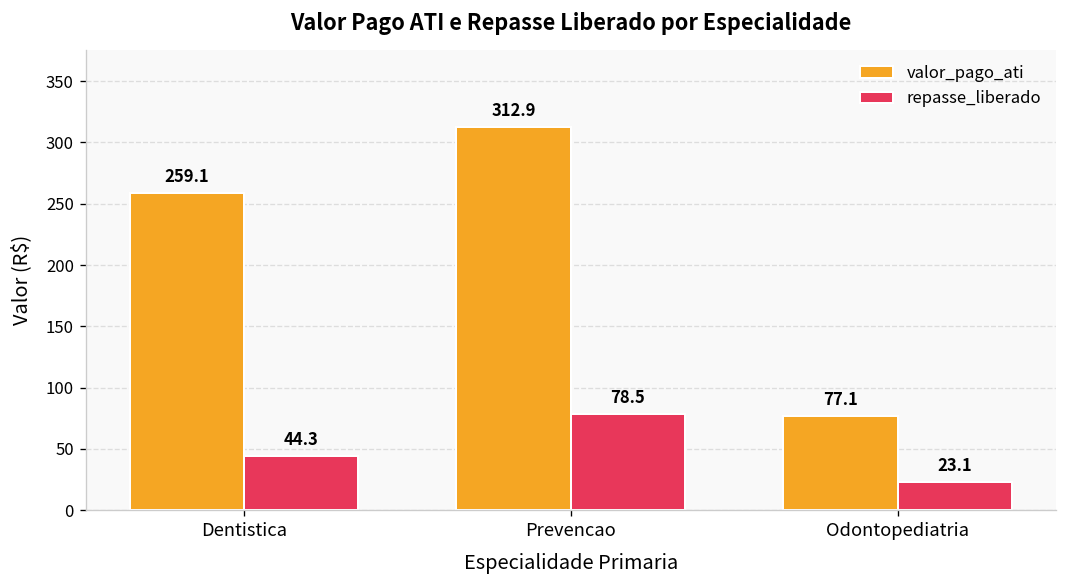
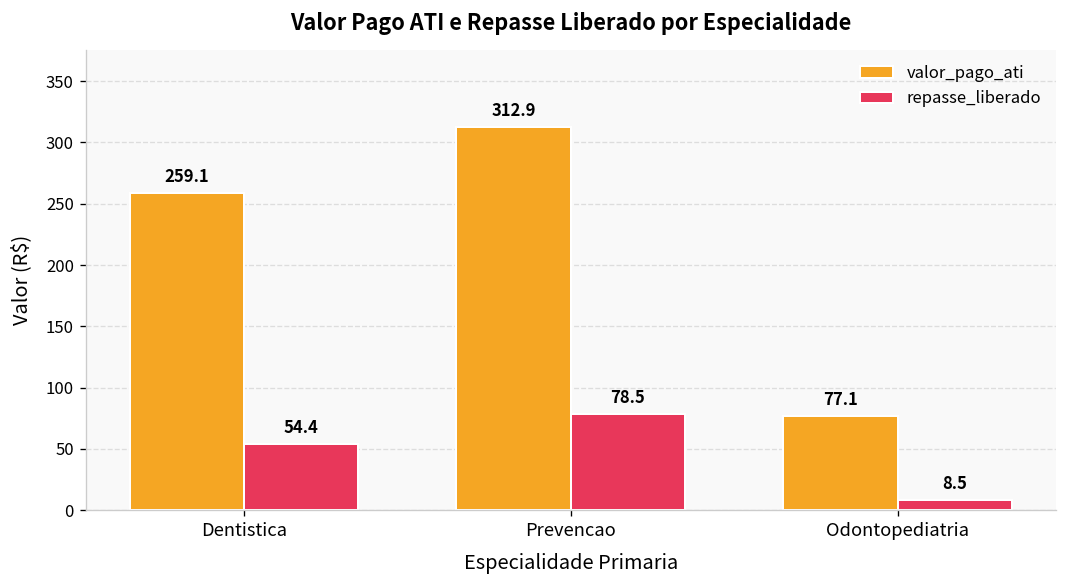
  {
    "valor_pago_ati": {
      "Dentistica": 259.1,
      "Prevencao": 312.9,
      "Odontopediatria": 77.1
    },
    "repasse_liberado": {
-     "Dentistica": 44.3,
+     "Dentistica": 54.4,
      "Prevencao": 78.5,
-     "Odontopediatria": 23.1
+     "Odontopediatria": 8.5
    }
  }
